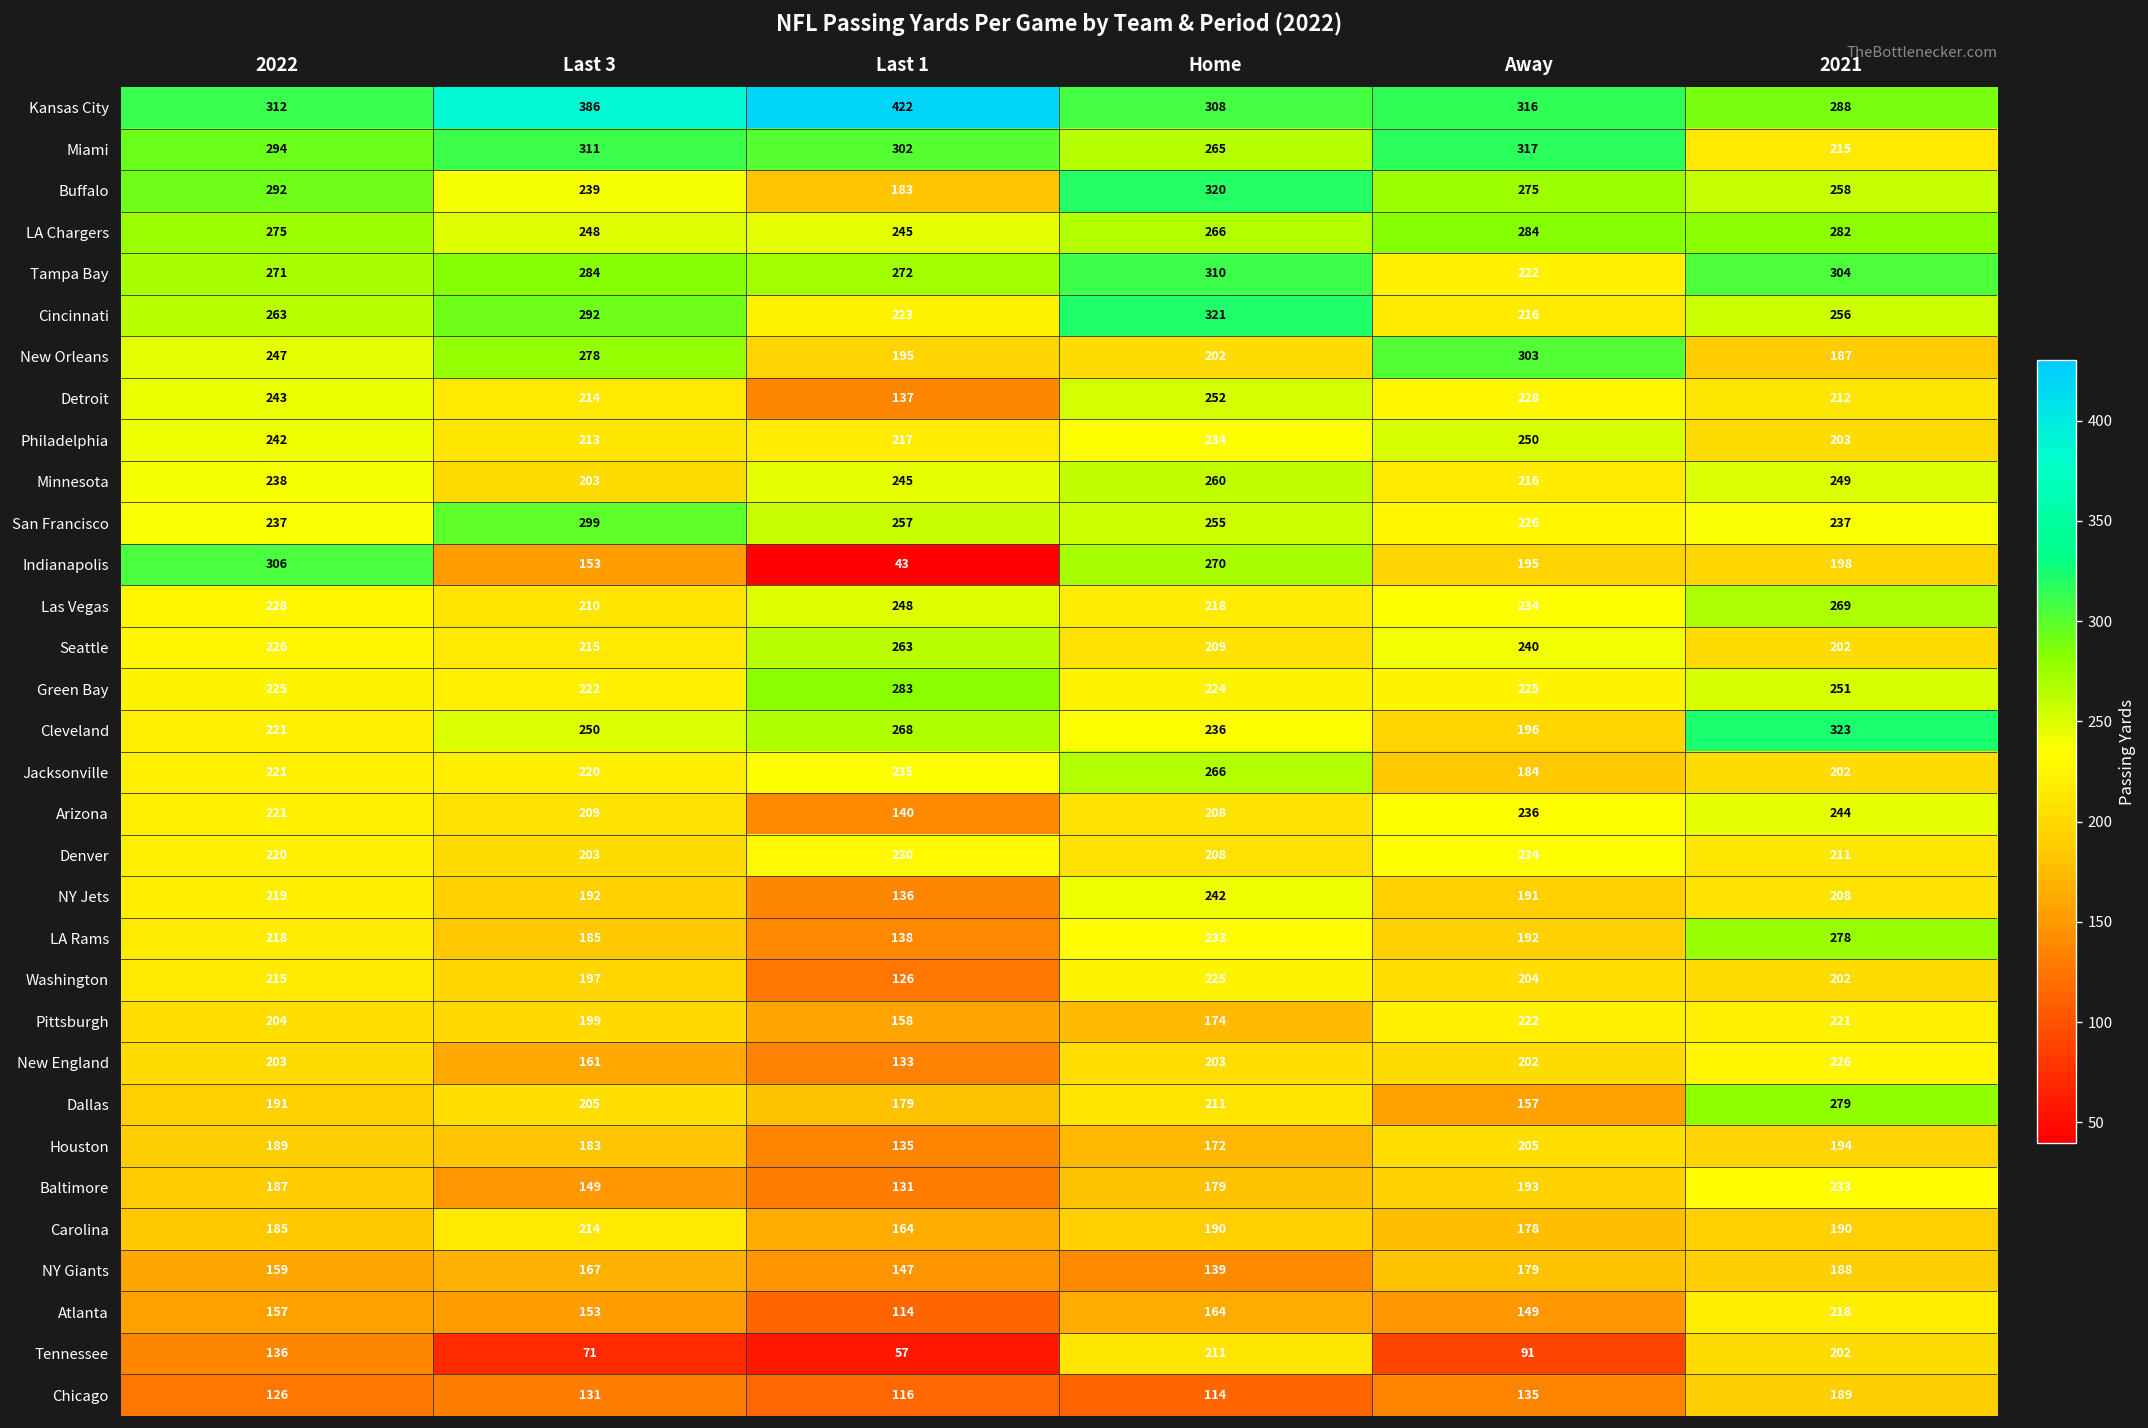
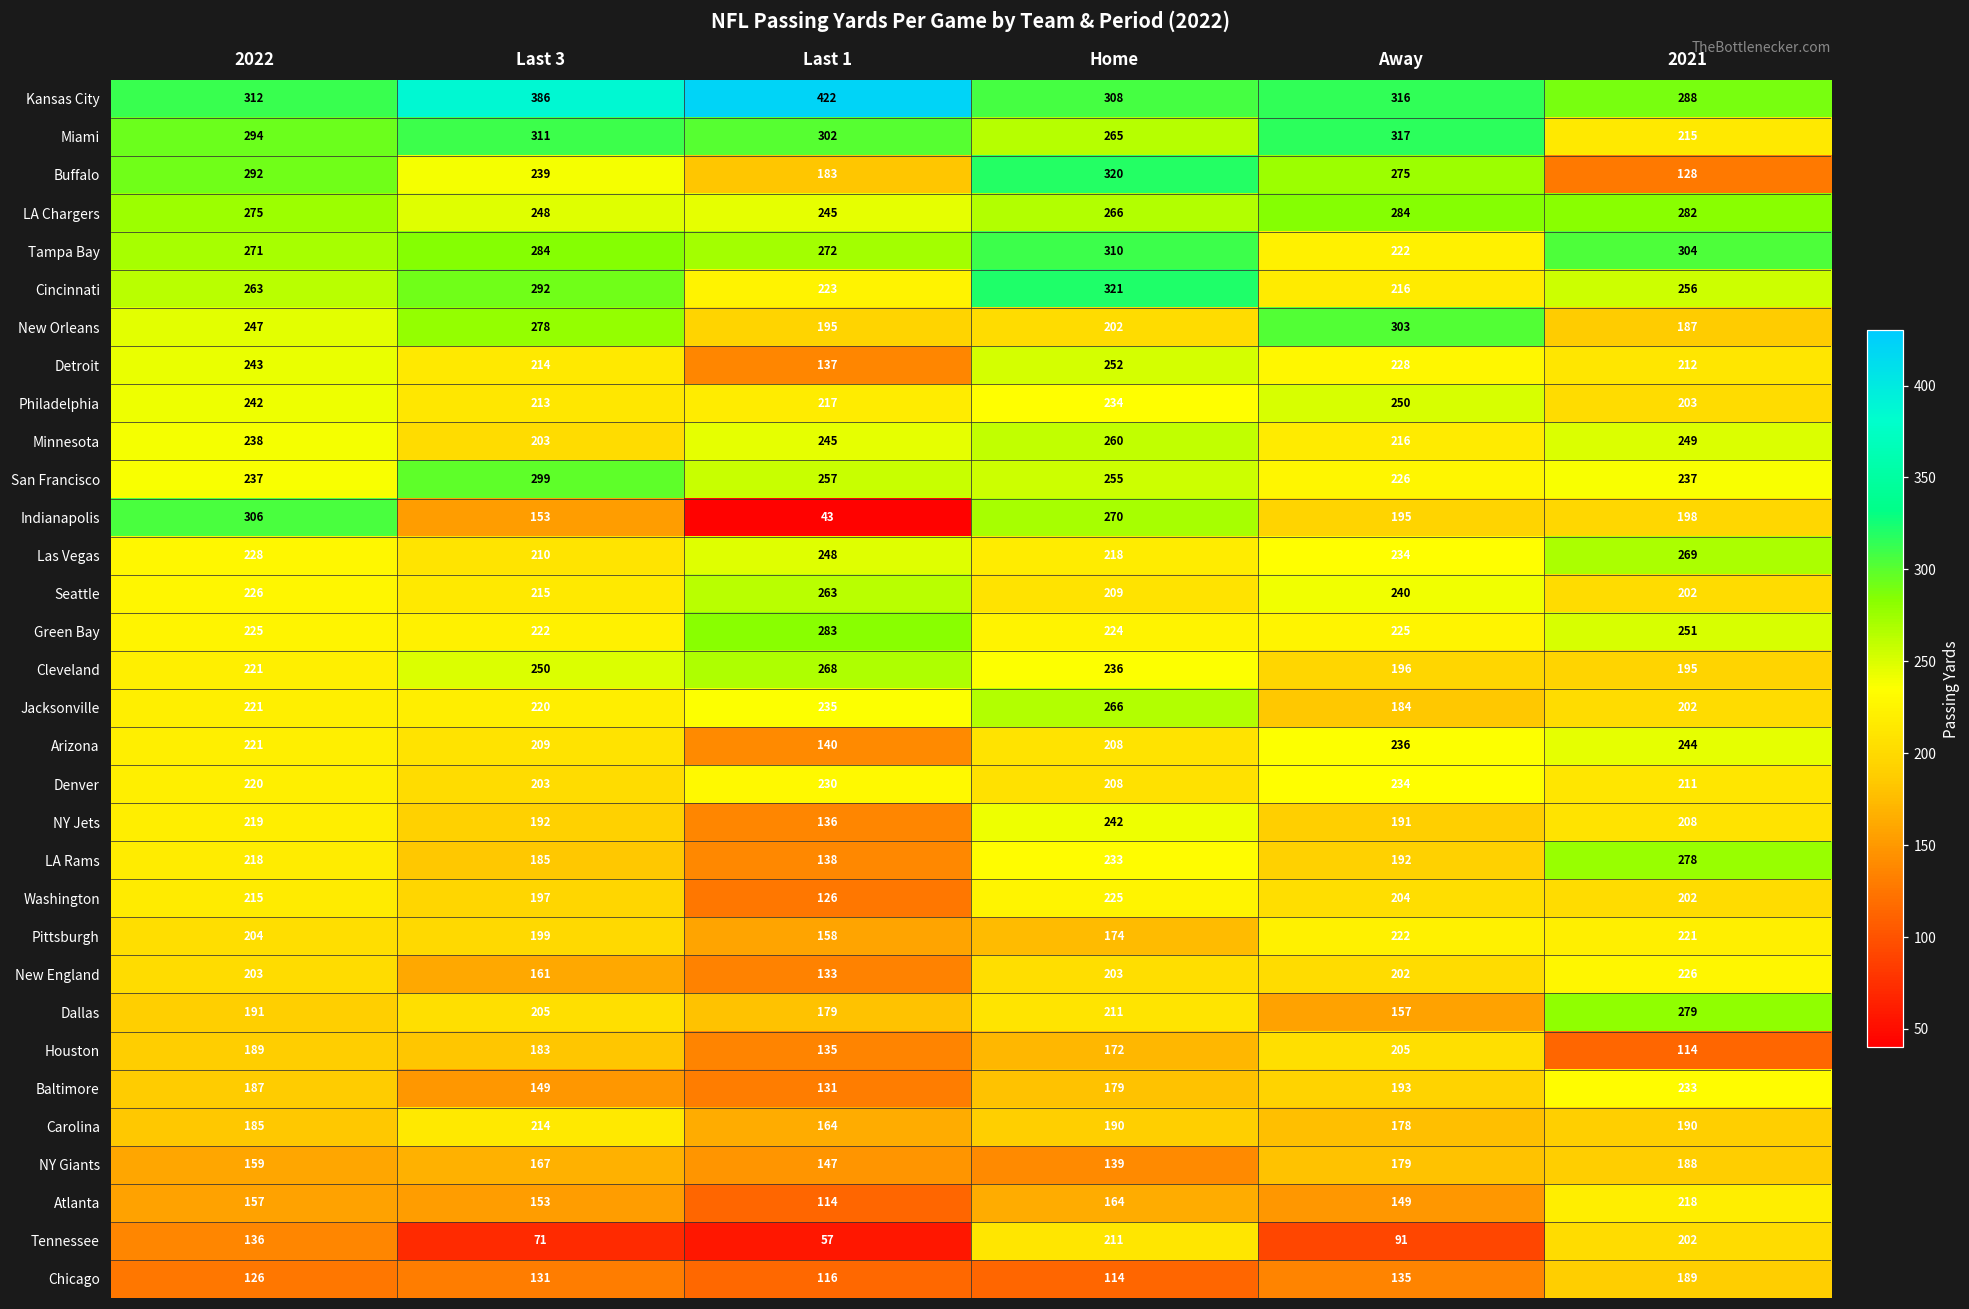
  {
    "Kansas City": {
      "2022": 312,
      "Last 3": 386,
      "Last 1": 422,
      "Home": 308,
      "Away": 316,
      "2021": 288
    },
    "Miami": {
      "2022": 294,
      "Last 3": 311,
      "Last 1": 302,
      "Home": 265,
      "Away": 317,
      "2021": 215
    },
    "Buffalo": {
      "2022": 292,
      "Last 3": 239,
      "Last 1": 183,
      "Home": 320,
      "Away": 275,
-     "2021": 258
+     "2021": 128
    },
    "LA Chargers": {
      "2022": 275,
      "Last 3": 248,
      "Last 1": 245,
      "Home": 266,
      "Away": 284,
      "2021": 282
    },
    "Tampa Bay": {
      "2022": 271,
      "Last 3": 284,
      "Last 1": 272,
      "Home": 310,
      "Away": 222,
      "2021": 304
    },
    "Cincinnati": {
      "2022": 263,
      "Last 3": 292,
      "Last 1": 223,
      "Home": 321,
      "Away": 216,
      "2021": 256
    },
    "New Orleans": {
      "2022": 247,
      "Last 3": 278,
      "Last 1": 195,
      "Home": 202,
      "Away": 303,
      "2021": 187
    },
    "Detroit": {
      "2022": 243,
      "Last 3": 214,
      "Last 1": 137,
      "Home": 252,
      "Away": 228,
      "2021": 212
    },
    "Philadelphia": {
      "2022": 242,
      "Last 3": 213,
      "Last 1": 217,
      "Home": 234,
      "Away": 250,
      "2021": 203
    },
    "Minnesota": {
      "2022": 238,
      "Last 3": 203,
      "Last 1": 245,
      "Home": 260,
      "Away": 216,
      "2021": 249
    },
    "San Francisco": {
      "2022": 237,
      "Last 3": 299,
      "Last 1": 257,
      "Home": 255,
      "Away": 226,
      "2021": 237
    },
    "Indianapolis": {
      "2022": 306,
      "Last 3": 153,
      "Last 1": 43,
      "Home": 270,
      "Away": 195,
      "2021": 198
    },
    "Las Vegas": {
      "2022": 228,
      "Last 3": 210,
      "Last 1": 248,
      "Home": 218,
      "Away": 234,
      "2021": 269
    },
    "Seattle": {
      "2022": 226,
      "Last 3": 215,
      "Last 1": 263,
      "Home": 209,
      "Away": 240,
      "2021": 202
    },
    "Green Bay": {
      "2022": 225,
      "Last 3": 222,
      "Last 1": 283,
      "Home": 224,
      "Away": 225,
      "2021": 251
    },
    "Cleveland": {
      "2022": 221,
      "Last 3": 250,
      "Last 1": 268,
      "Home": 236,
      "Away": 196,
-     "2021": 323
+     "2021": 195
    },
    "Jacksonville": {
      "2022": 221,
      "Last 3": 220,
      "Last 1": 235,
      "Home": 266,
      "Away": 184,
      "2021": 202
    },
    "Arizona": {
      "2022": 221,
      "Last 3": 209,
      "Last 1": 140,
      "Home": 208,
      "Away": 236,
      "2021": 244
    },
    "Denver": {
      "2022": 220,
      "Last 3": 203,
      "Last 1": 230,
      "Home": 208,
      "Away": 234,
      "2021": 211
    },
    "NY Jets": {
      "2022": 219,
      "Last 3": 192,
      "Last 1": 136,
      "Home": 242,
      "Away": 191,
      "2021": 208
    },
    "LA Rams": {
      "2022": 218,
      "Last 3": 185,
      "Last 1": 138,
      "Home": 233,
      "Away": 192,
      "2021": 278
    },
    "Washington": {
      "2022": 215,
      "Last 3": 197,
      "Last 1": 126,
      "Home": 225,
      "Away": 204,
      "2021": 202
    },
    "Pittsburgh": {
      "2022": 204,
      "Last 3": 199,
      "Last 1": 158,
      "Home": 174,
      "Away": 222,
      "2021": 221
    },
    "New England": {
      "2022": 203,
      "Last 3": 161,
      "Last 1": 133,
      "Home": 203,
      "Away": 202,
      "2021": 226
    },
    "Dallas": {
      "2022": 191,
      "Last 3": 205,
      "Last 1": 179,
      "Home": 211,
      "Away": 157,
      "2021": 279
    },
    "Houston": {
      "2022": 189,
      "Last 3": 183,
      "Last 1": 135,
      "Home": 172,
      "Away": 205,
-     "2021": 194
+     "2021": 114
    },
    "Baltimore": {
      "2022": 187,
      "Last 3": 149,
      "Last 1": 131,
      "Home": 179,
      "Away": 193,
      "2021": 233
    },
    "Carolina": {
      "2022": 185,
      "Last 3": 214,
      "Last 1": 164,
      "Home": 190,
      "Away": 178,
      "2021": 190
    },
    "NY Giants": {
      "2022": 159,
      "Last 3": 167,
      "Last 1": 147,
      "Home": 139,
      "Away": 179,
      "2021": 188
    },
    "Atlanta": {
      "2022": 157,
      "Last 3": 153,
      "Last 1": 114,
      "Home": 164,
      "Away": 149,
      "2021": 218
    },
    "Tennessee": {
      "2022": 136,
      "Last 3": 71,
      "Last 1": 57,
      "Home": 211,
      "Away": 91,
      "2021": 202
    },
    "Chicago": {
      "2022": 126,
      "Last 3": 131,
      "Last 1": 116,
      "Home": 114,
      "Away": 135,
      "2021": 189
    }
  }
